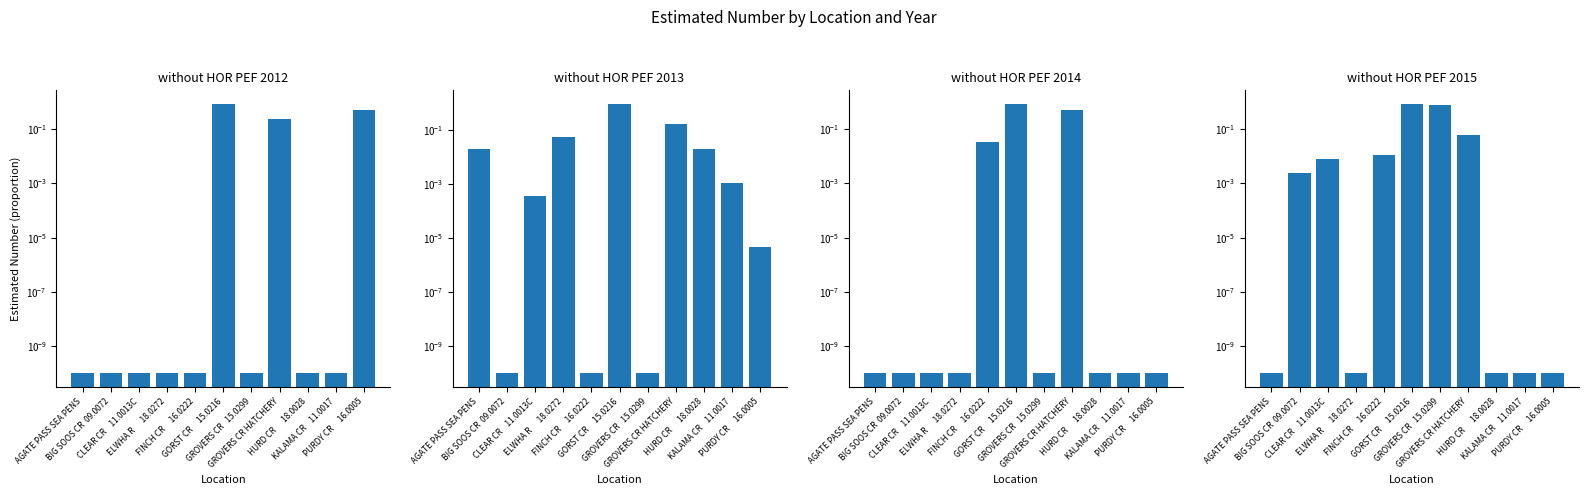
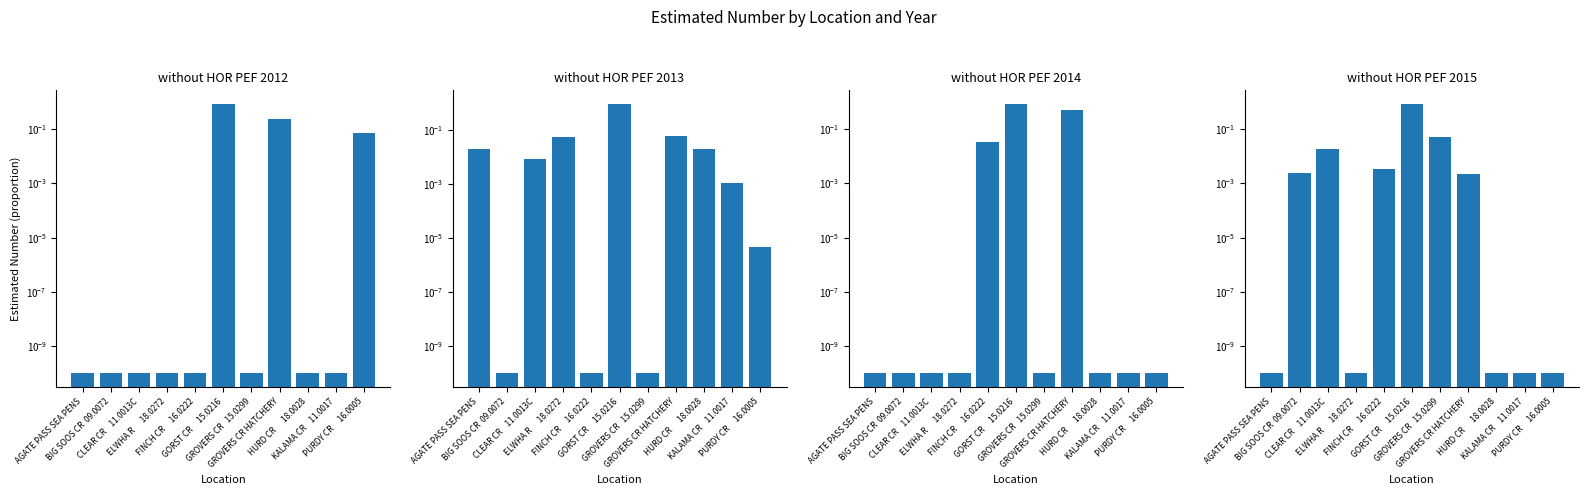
  {
    "without HOR PEF 2012": {
      "AGATE PASS SEA PENS": 0.00000000010,
      "BIG SOOS CR 09.0072": 0.00000000010,
      "CLEAR CR 11.0013C": 0.00000000010,
      "ELWHA R 18.0272": 0.00000000010,
      "FINCH CR 16.0222": 0.00000000010,
      "GORST CR 15.0216": 0.9,
      "GROVERS CR 15.0299": 0.00000000010,
      "GROVERS CR HATCHERY": 0.2,
      "HURD CR 18.0028": 0.00000000010,
      "KALAMA CR 11.0017": 0.00000000010,
-     "PURDY CR 16.0005": 0.5
+     "PURDY CR 16.0005": 0.07
    },
    "without HOR PEF 2013": {
      "AGATE PASS SEA PENS": 0.02,
      "BIG SOOS CR 09.0072": 0.00000000010,
-     "CLEAR CR 11.0013C": 0.0003,
+     "CLEAR CR 11.0013C": 0.008,
      "ELWHA R 18.0272": 0.05,
      "FINCH CR 16.0222": 0.00000000010,
      "GORST CR 15.0216": 0.9,
      "GROVERS CR 15.0299": 0.00000000010,
-     "GROVERS CR HATCHERY": 0.2,
+     "GROVERS CR HATCHERY": 0.06,
      "HURD CR 18.0028": 0.02,
      "KALAMA CR 11.0017": 0.0011,
      "PURDY CR 16.0005": 0.000005
    },
    "without HOR PEF 2014": {
      "AGATE PASS SEA PENS": 0.00000000010,
      "BIG SOOS CR 09.0072": 0.00000000010,
      "CLEAR CR 11.0013C": 0.00000000010,
      "ELWHA R 18.0272": 0.00000000010,
      "FINCH CR 16.0222": 0.03,
      "GORST CR 15.0216": 0.9,
      "GROVERS CR 15.0299": 0.00000000010,
      "GROVERS CR HATCHERY": 0.5,
      "HURD CR 18.0028": 0.00000000010,
      "KALAMA CR 11.0017": 0.00000000010,
      "PURDY CR 16.0005": 0.00000000010
    },
    "without HOR PEF 2015": {
      "AGATE PASS SEA PENS": 0.00000000010,
      "BIG SOOS CR 09.0072": 0.002,
-     "CLEAR CR 11.0013C": 0.008,
+     "CLEAR CR 11.0013C": 0.02,
      "ELWHA R 18.0272": 0.00000000010,
-     "FINCH CR 16.0222": 0.011,
+     "FINCH CR 16.0222": 0.003,
      "GORST CR 15.0216": 0.9,
-     "GROVERS CR 15.0299": 0.8,
-     "GROVERS CR HATCHERY": 0.06,
+     "GROVERS CR 15.0299": 0.05,
+     "GROVERS CR HATCHERY": 0.002,
      "HURD CR 18.0028": 0.00000000010,
      "KALAMA CR 11.0017": 0.00000000010,
      "PURDY CR 16.0005": 0.00000000010
    }
  }
